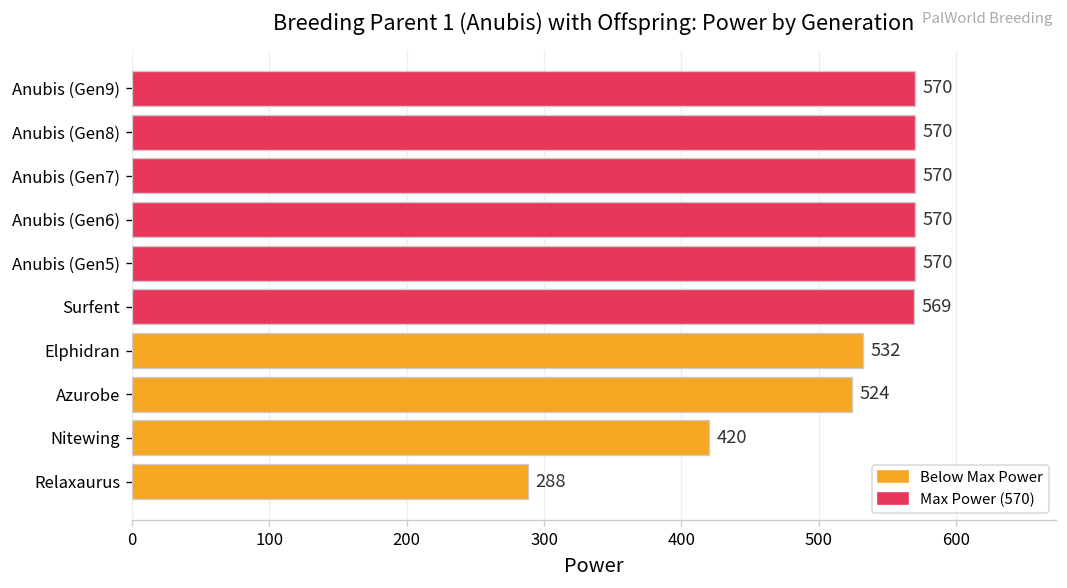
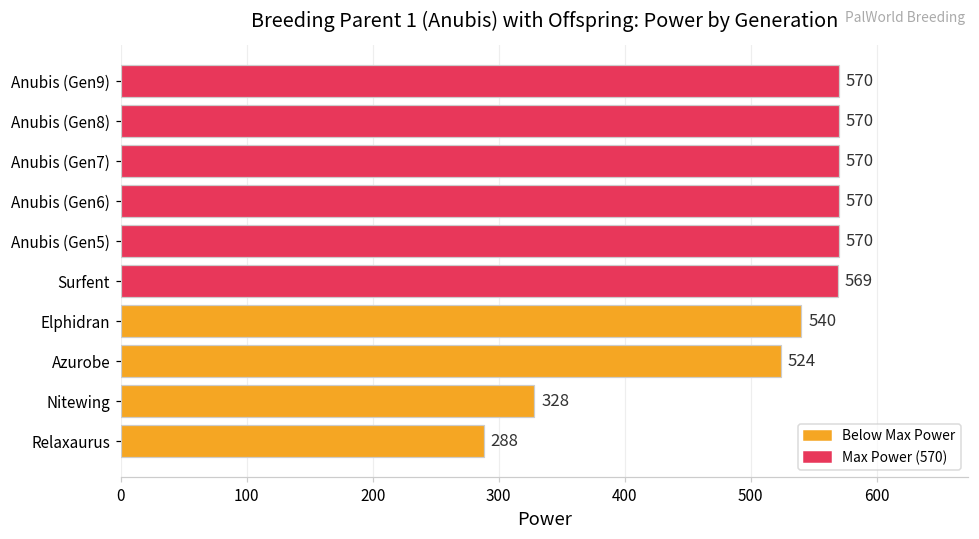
  {
    "Anubis (Gen9)": 570,
    "Anubis (Gen8)": 570,
    "Anubis (Gen7)": 570,
    "Anubis (Gen6)": 570,
    "Anubis (Gen5)": 570,
    "Surfent": 569,
-   "Elphidran": 532,
+   "Elphidran": 540,
    "Azurobe": 524,
-   "Nitewing": 420,
+   "Nitewing": 328,
    "Relaxaurus": 288
  }
